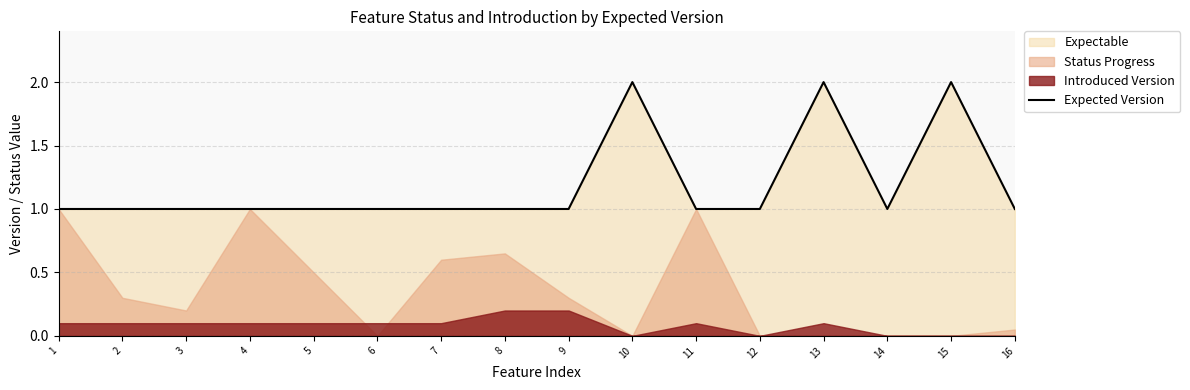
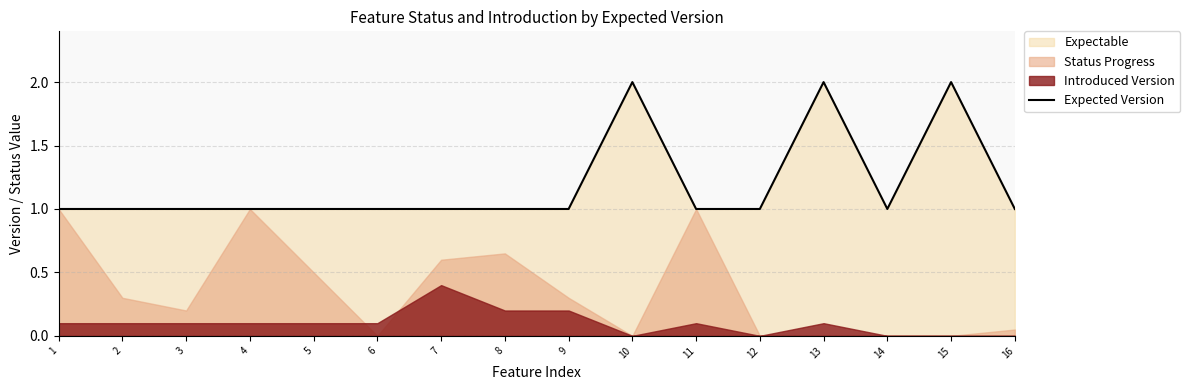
  {
    "Introduced Version": {
      "1": 0.1,
      "2": 0.1,
      "3": 0.1,
      "4": 0.1,
      "5": 0.1,
      "6": 0.1,
-     "7": 0.1,
+     "7": 0.4,
      "8": 0.2,
      "9": 0.2,
      "11": 0.1,
      "13": 0.1,
      "16": 0.0
    }
  }
